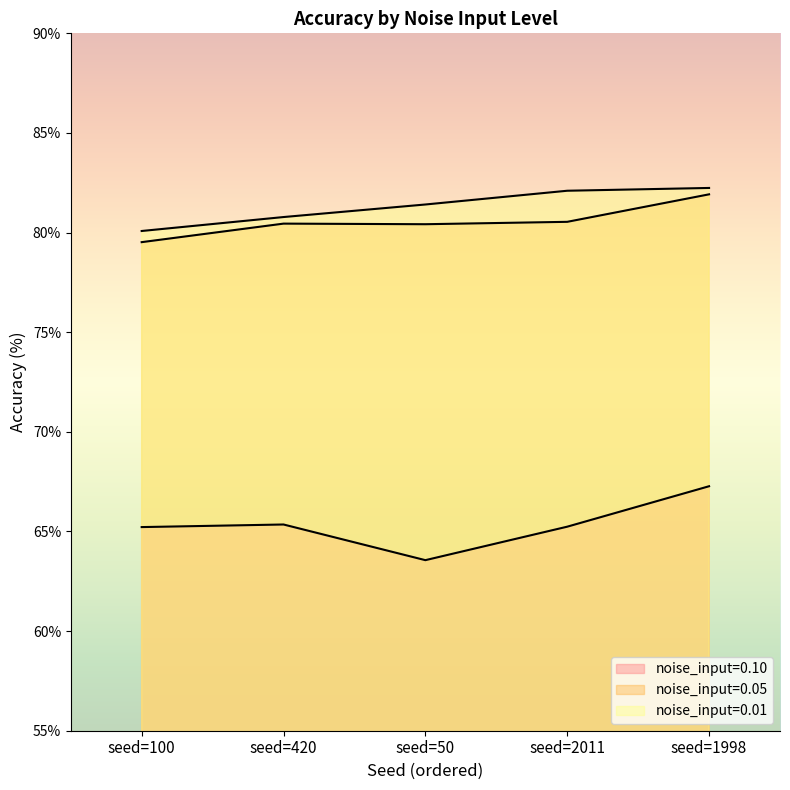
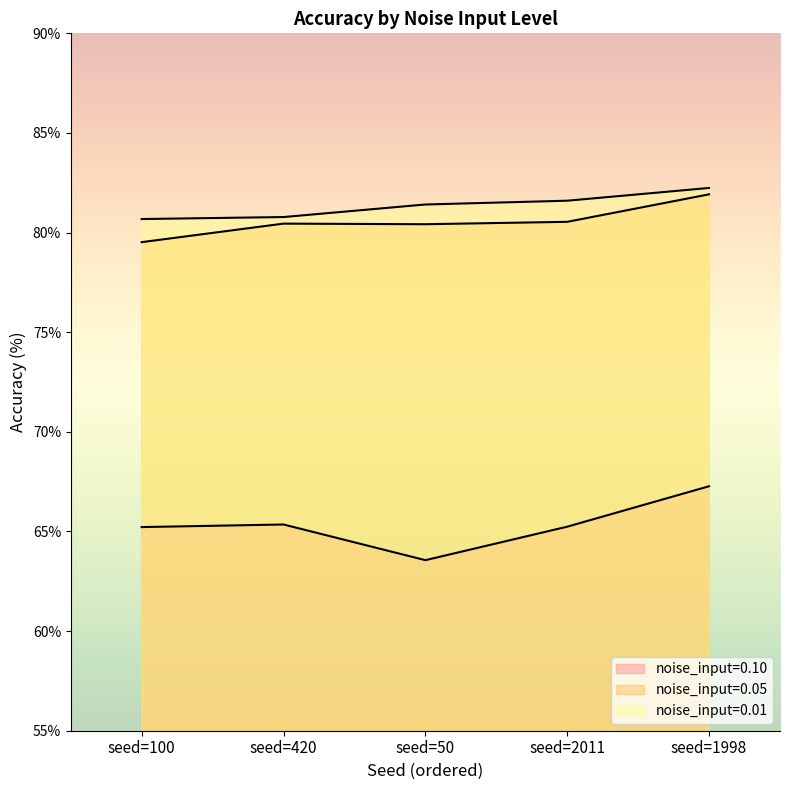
  {
    "noise_input=0.01": {
-     "seed=100": "80.1%",
+     "seed=100": "80.7%",
      "seed=420": "80.8%",
      "seed=50": "81.4%",
-     "seed=2011": "82.1%",
+     "seed=2011": "81.6%",
      "seed=1998": "82.2%"
    }
  }
